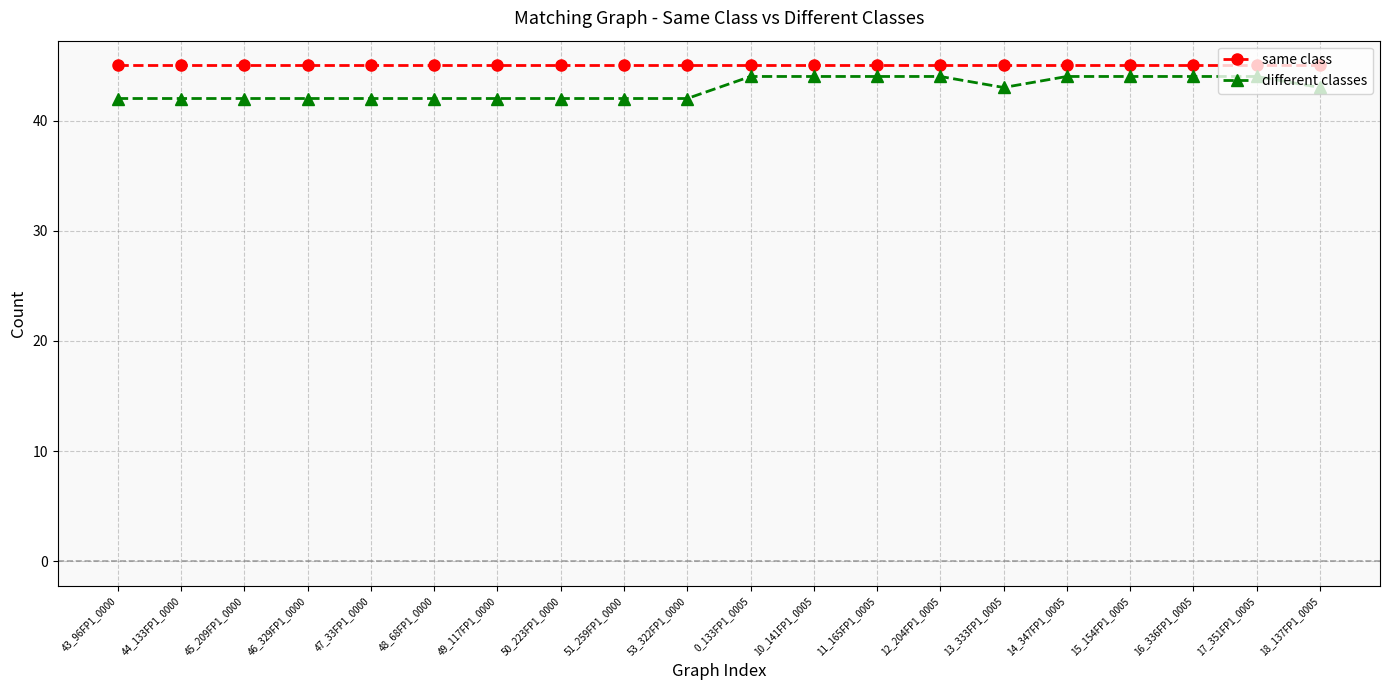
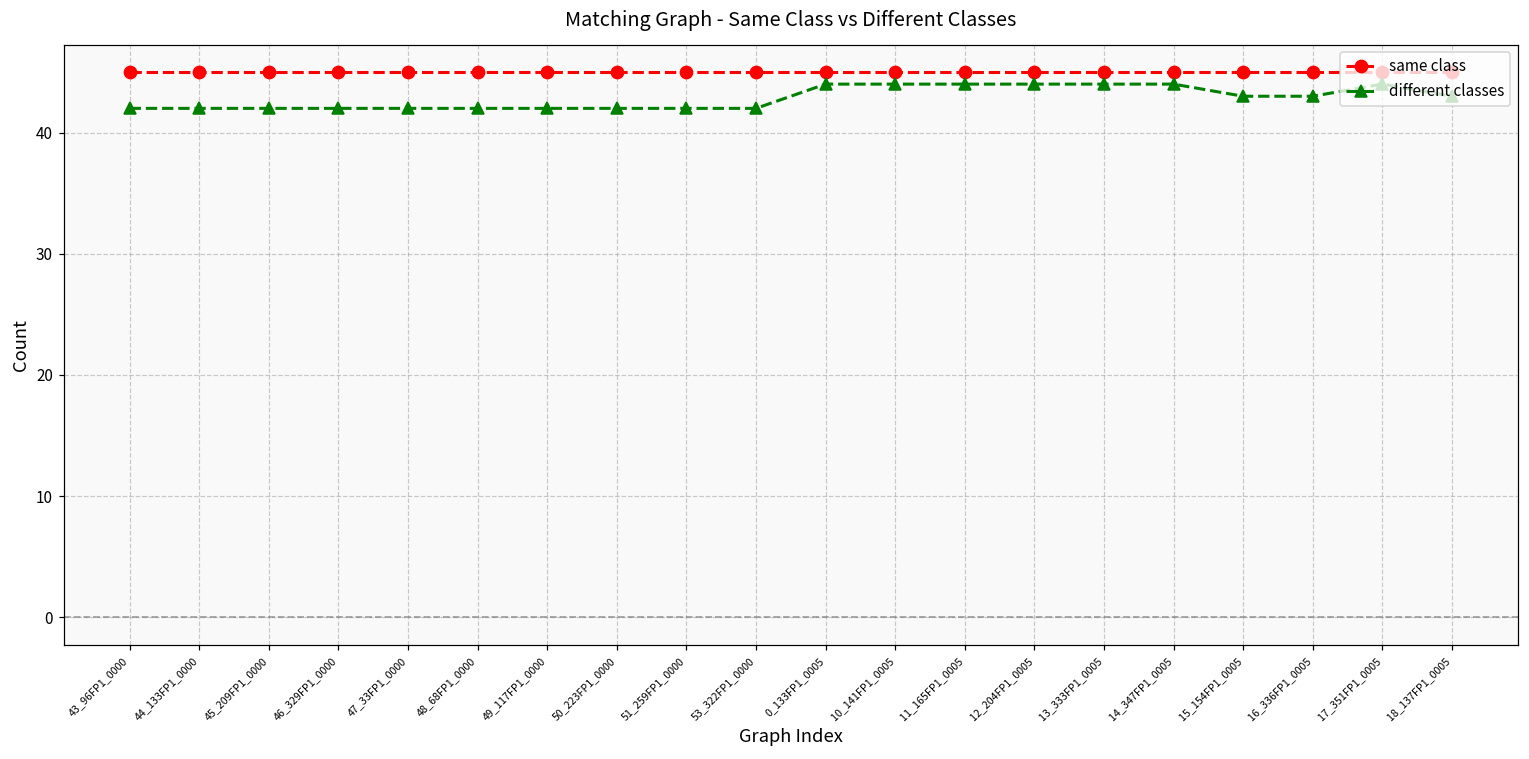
  {
    "same class": {
      "43_96FP1_0000": 45,
      "44_133FP1_0000": 45,
      "45_209FP1_0000": 45,
      "46_329FP1_0000": 45,
      "47_33FP1_0000": 45,
      "48_68FP1_0000": 45,
      "49_117FP1_0000": 45,
      "50_223FP1_0000": 45,
      "51_259FP1_0000": 45,
      "53_322FP1_0000": 45,
      "0_133FP1_0005": 45,
      "10_141FP1_0005": 45,
      "11_165FP1_0005": 45,
      "12_204FP1_0005": 45,
      "13_333FP1_0005": 45,
      "14_347FP1_0005": 45,
      "15_154FP1_0005": 45,
      "16_336FP1_0005": 45
    },
    "different classes": {
      "43_96FP1_0000": 42,
      "44_133FP1_0000": 42,
      "45_209FP1_0000": 42,
      "46_329FP1_0000": 42,
      "47_33FP1_0000": 42,
      "48_68FP1_0000": 42,
      "49_117FP1_0000": 42,
      "50_223FP1_0000": 42,
      "51_259FP1_0000": 42,
      "53_322FP1_0000": 42,
      "0_133FP1_0005": 44,
      "10_141FP1_0005": 44,
      "11_165FP1_0005": 44,
      "12_204FP1_0005": 44,
-     "13_333FP1_0005": 43,
+     "13_333FP1_0005": 44,
      "14_347FP1_0005": 44,
-     "15_154FP1_0005": 44,
-     "16_336FP1_0005": 44
+     "15_154FP1_0005": 43,
+     "16_336FP1_0005": 43
    }
  }
